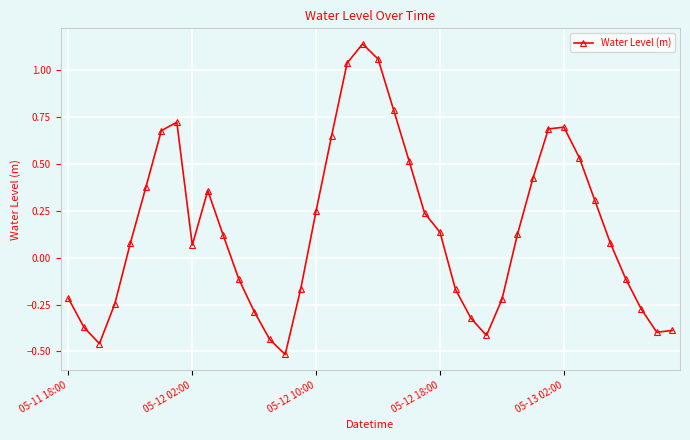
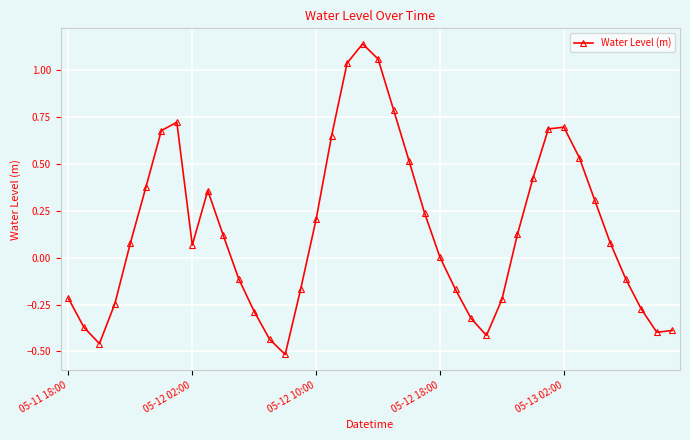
  {
    "05-11 18:00": -0.22,
    "05-12 02:00": 0.07,
-   "05-12 10:00": 0.25,
-   "05-12 18:00": 0.14,
+   "05-12 10:00": 0.21,
+   "05-12 18:00": 0.00,
    "05-13 02:00": 0.70
  }
